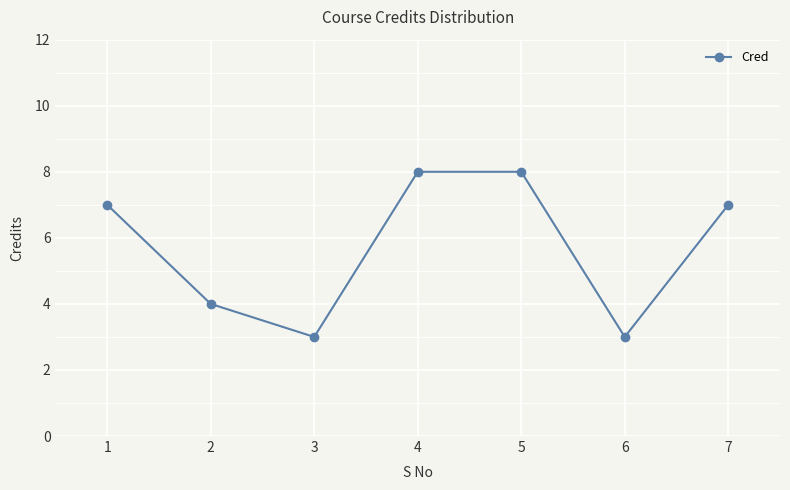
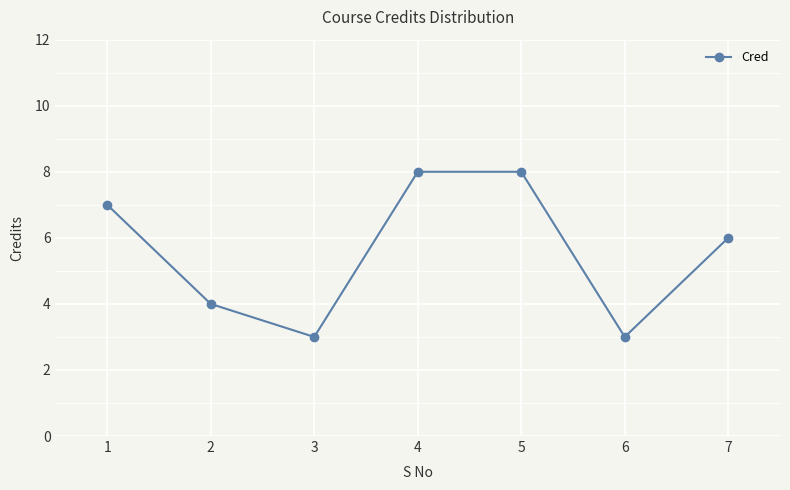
  {
    "1": 7,
    "2": 4,
    "3": 3,
    "4": 8,
    "5": 8,
    "6": 3,
-   "7": 7
+   "7": 6
  }
